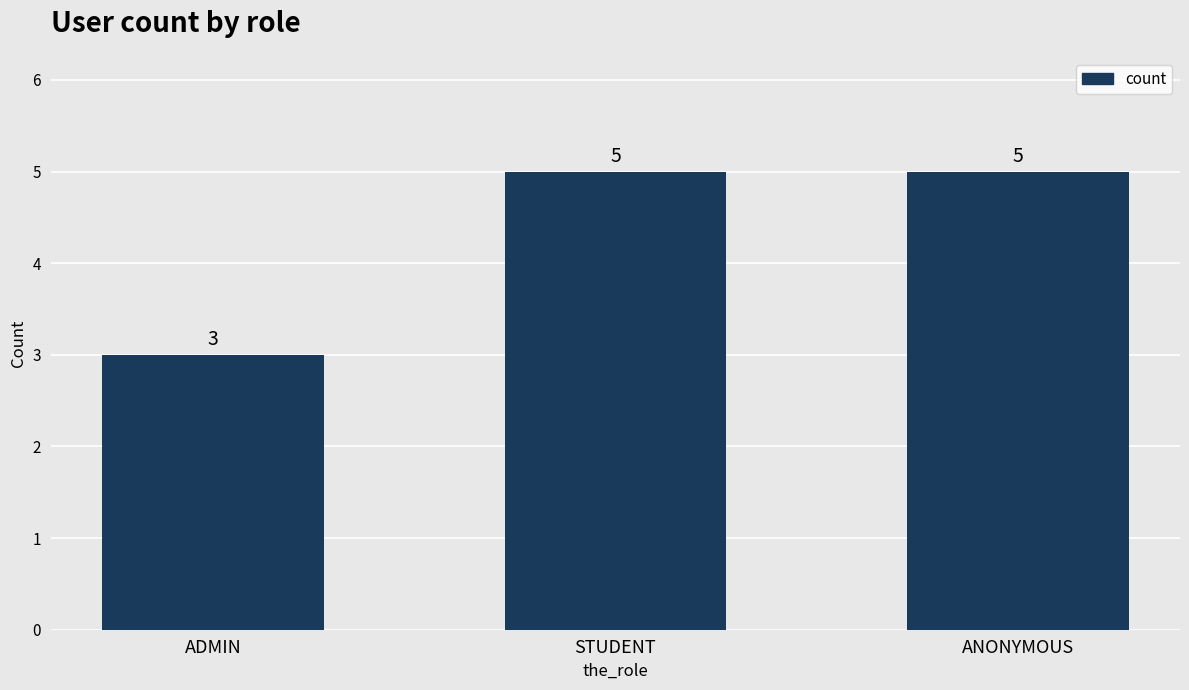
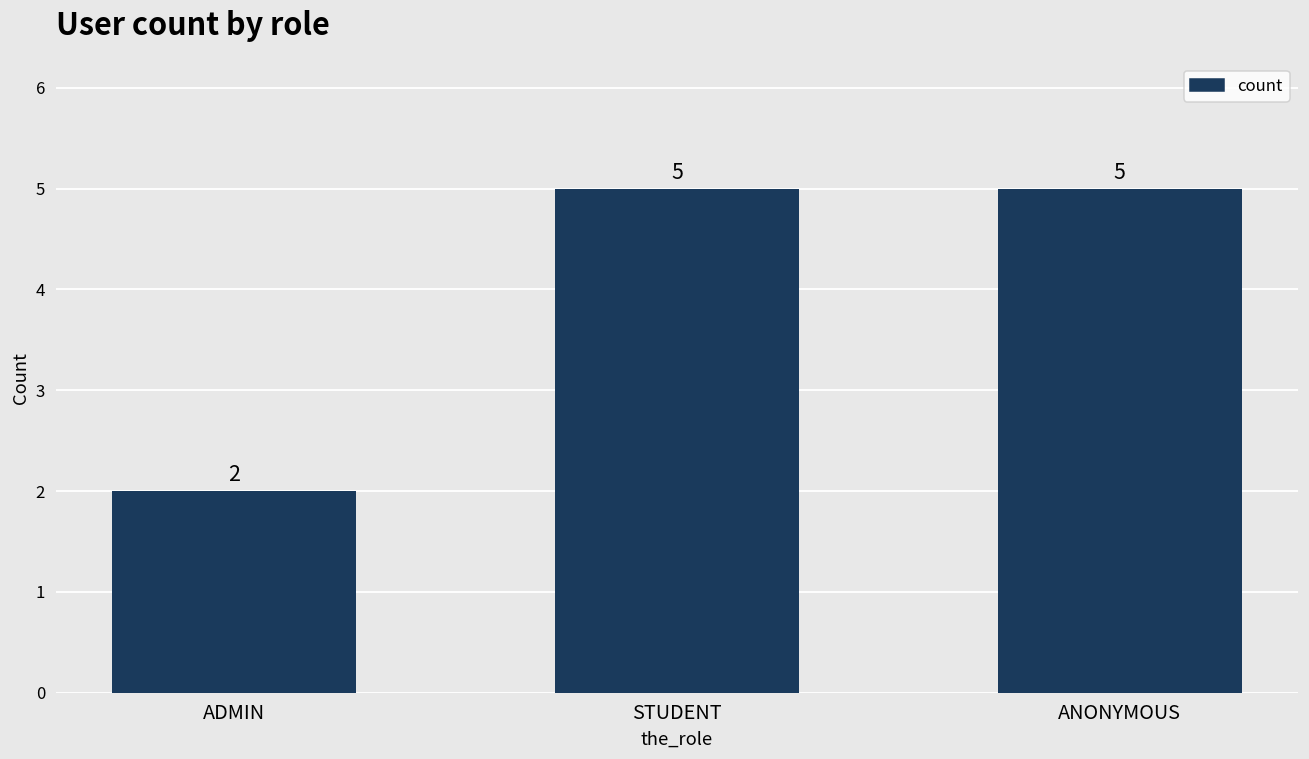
  {
-   "ADMIN": 3,
+   "ADMIN": 2,
    "STUDENT": 5,
    "ANONYMOUS": 5
  }
